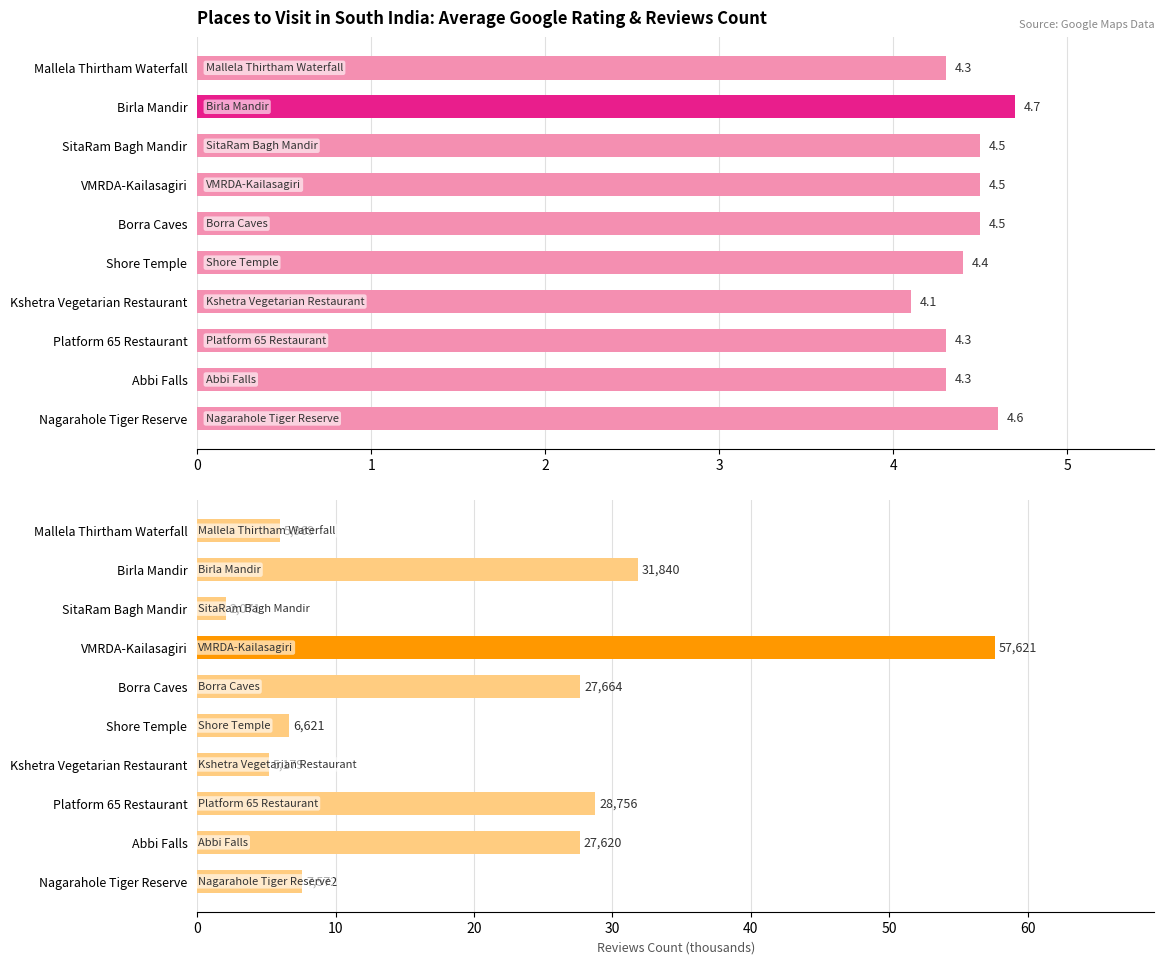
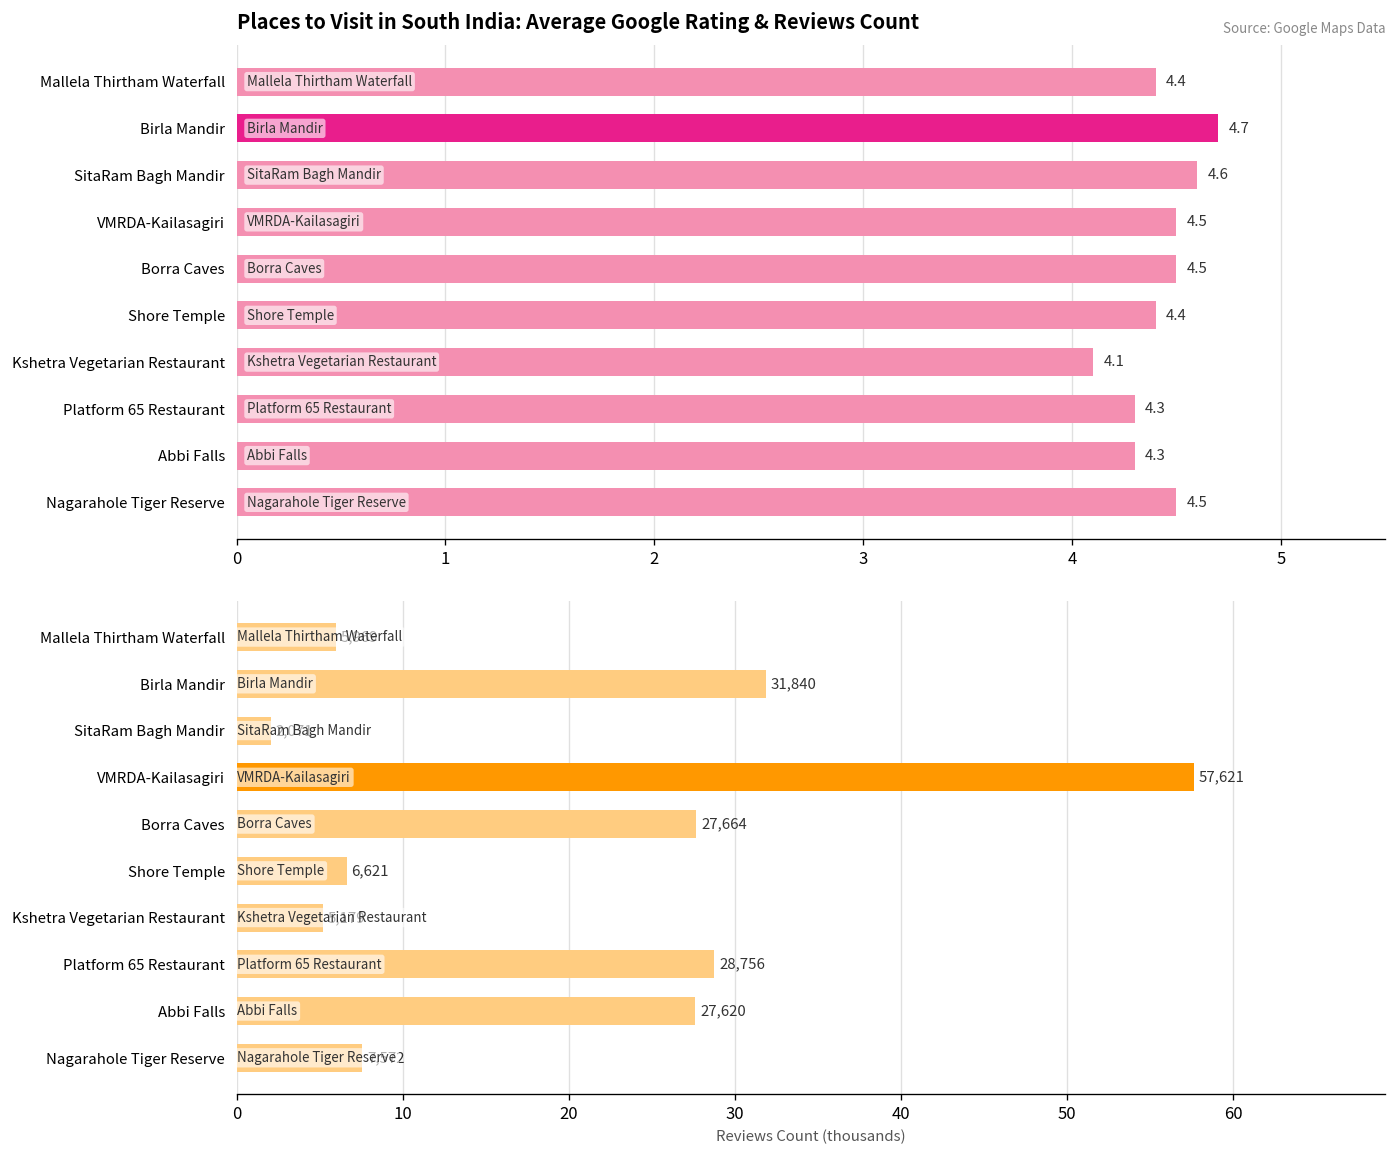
  {
    "Places to Visit in South India: Average Google Rating & Reviews Count": {
-     "Mallela Thirtham Waterfall": 4.3,
+     "Mallela Thirtham Waterfall": 4.4,
      "Birla Mandir": 4.7,
-     "SitaRam Bagh Mandir": 4.5,
+     "SitaRam Bagh Mandir": 4.6,
      "VMRDA-Kailasagiri": 4.5,
      "Borra Caves": 4.5,
      "Shore Temple": 4.4,
      "Kshetra Vegetarian Restaurant": 4.1,
      "Platform 65 Restaurant": 4.3,
      "Abbi Falls": 4.3,
-     "Nagarahole Tiger Reserve": 4.6
+     "Nagarahole Tiger Reserve": 4.5
    }
  }
